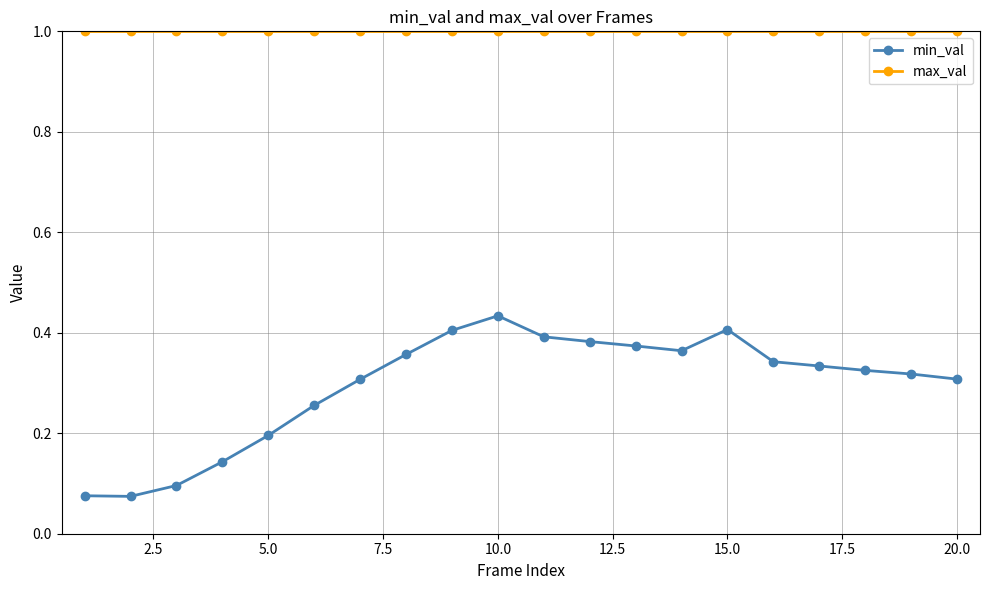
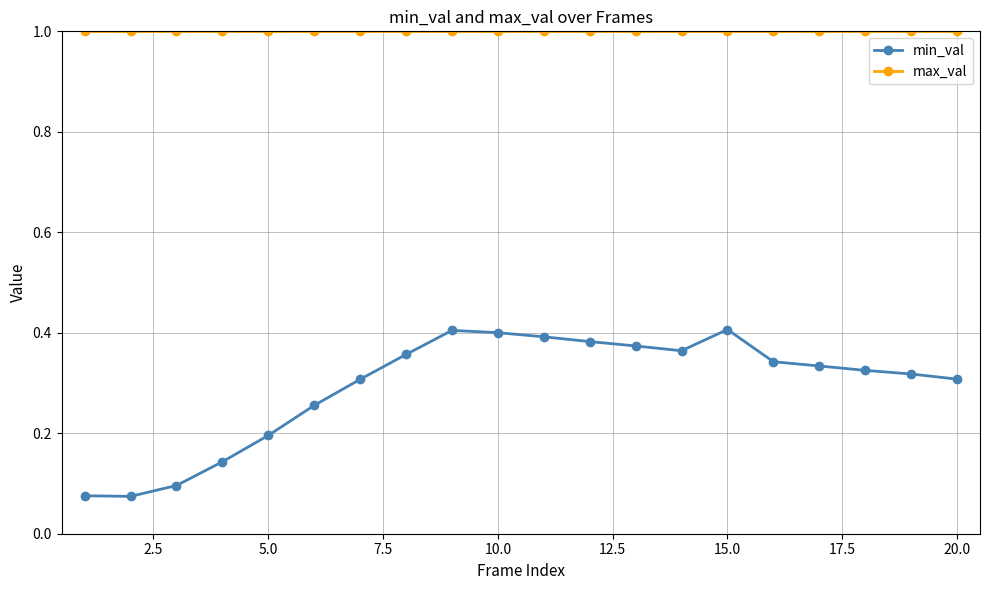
  {
    "min_val": {
      "5.0": 0.20,
-     "10.0": 0.43,
+     "10.0": 0.40,
      "15.0": 0.41,
      "20.0": 0.31
    },
    "max_val": {
      "5.0": 1.00,
      "10.0": 1.00,
      "15.0": 1.00,
      "20.0": 1.00
    }
  }
